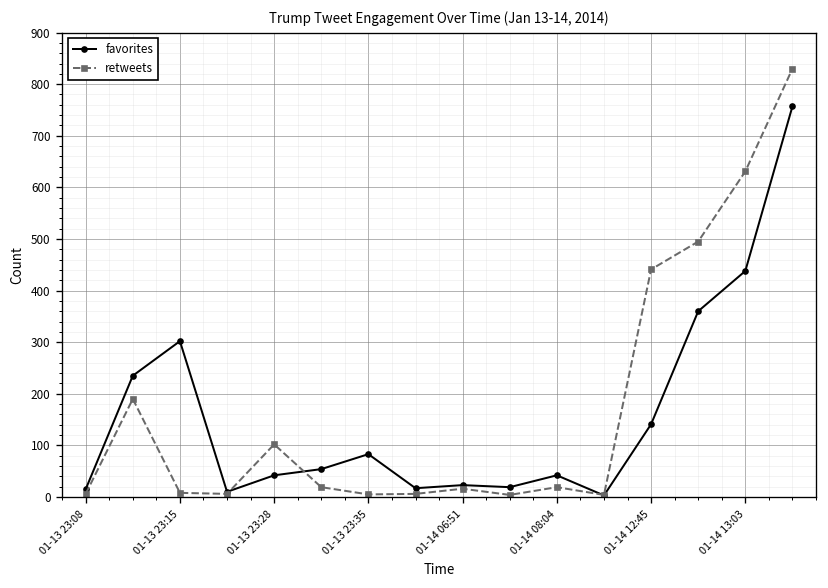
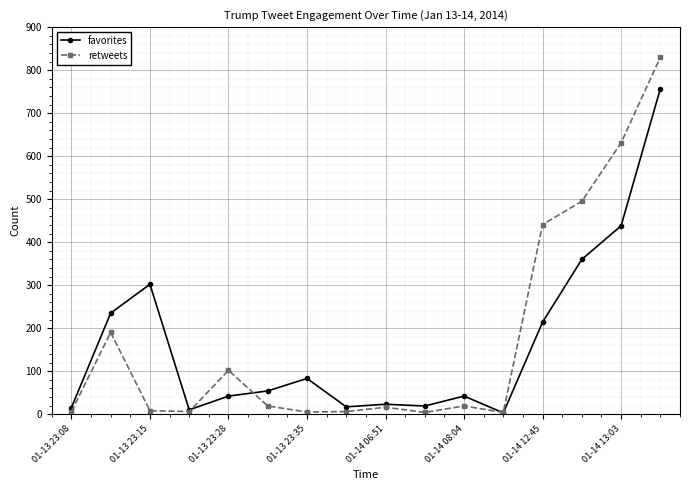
  {
    "favorites": {
      "01-13 23:08": 20,
      "01-13 23:15": 300,
      "01-13 23:28": 40,
      "01-13 23:35": 80,
      "01-14 06:51": 20,
      "01-14 08:04": 40,
-     "01-14 12:45": 140,
+     "01-14 12:45": 210,
      "01-14 13:03": 440
    },
    "retweets": {
      "01-13 23:08": 10,
      "01-13 23:15": 10,
      "01-13 23:28": 100,
      "01-13 23:35": 10,
      "01-14 06:51": 20,
      "01-14 08:04": 20,
      "01-14 12:45": 440,
      "01-14 13:03": 630
    }
  }
